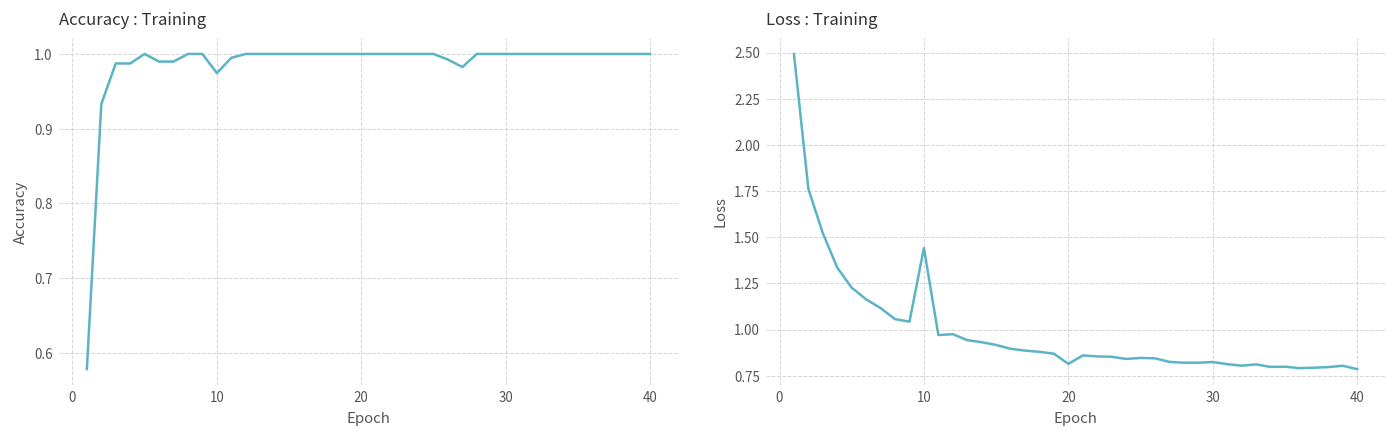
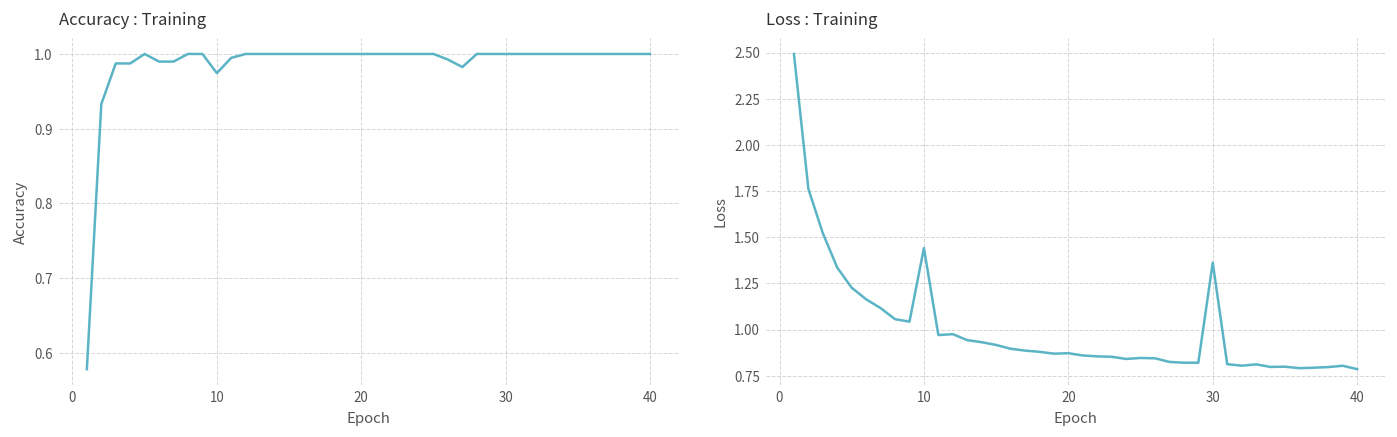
  {
    "Accuracy : Training": {
      "10": 0.97,
      "20": 1.00,
      "30": 1.00,
      "40": 1.00
    },
    "Loss : Training": {
      "10": 1.44,
-     "20": 0.81,
-     "30": 0.82,
+     "20": 0.87,
+     "30": 1.36,
      "40": 0.79
    }
  }
